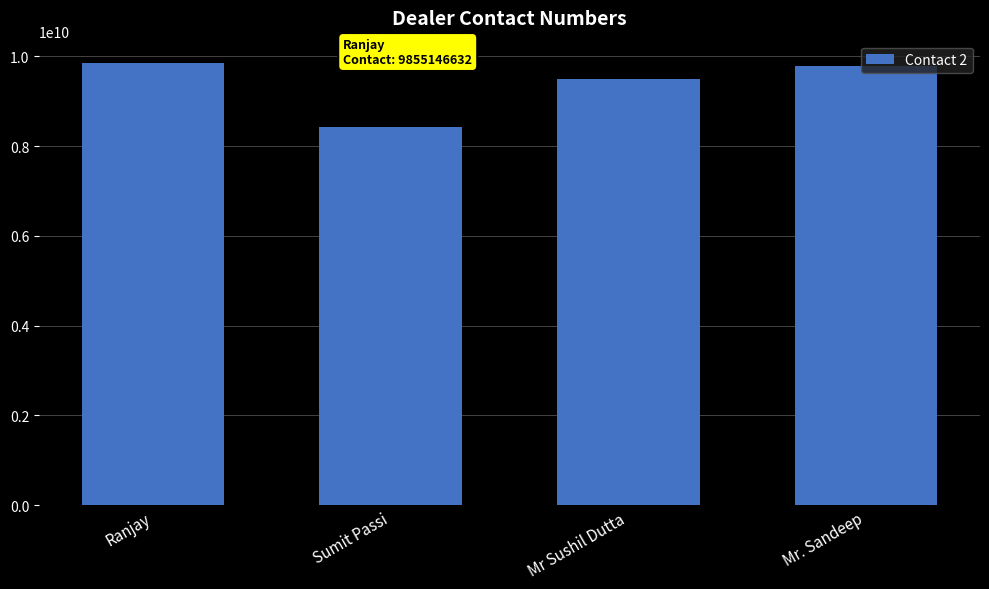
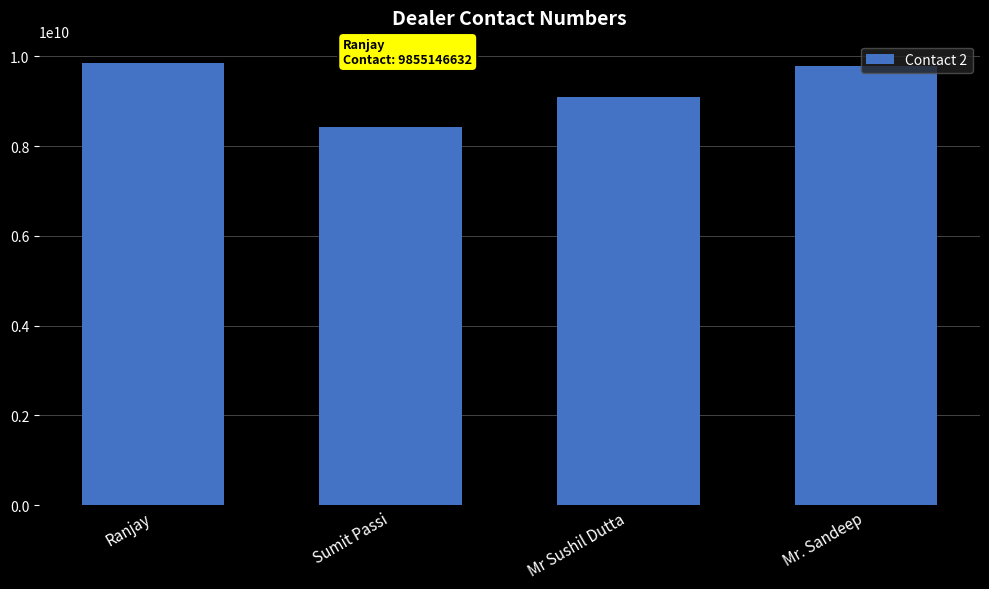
  {
    "Ranjay": 9900000000,
    "Sumit Passi": 8400000000,
-   "Mr Sushil Dutta": 9500000000
+   "Mr Sushil Dutta": 9100000000
  }
